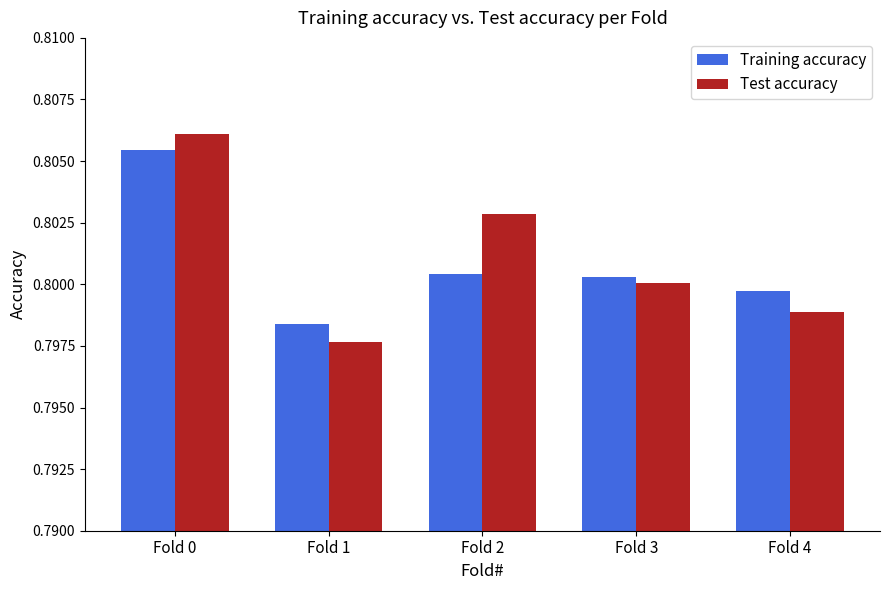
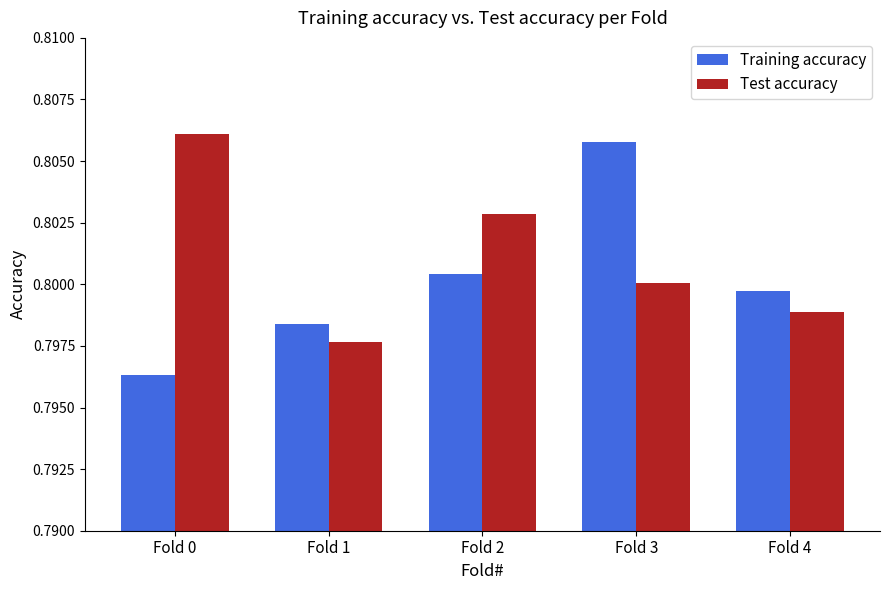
  {
    "Training accuracy": {
-     "Fold 0": 0.8055,
+     "Fold 0": 0.7963,
      "Fold 1": 0.7984,
      "Fold 2": 0.8004,
-     "Fold 3": 0.8003,
+     "Fold 3": 0.8058,
      "Fold 4": 0.7997
    },
    "Test accuracy": {
      "Fold 0": 0.8061,
      "Fold 1": 0.7976,
      "Fold 2": 0.8029,
      "Fold 3": 0.8001,
      "Fold 4": 0.7989
    }
  }
